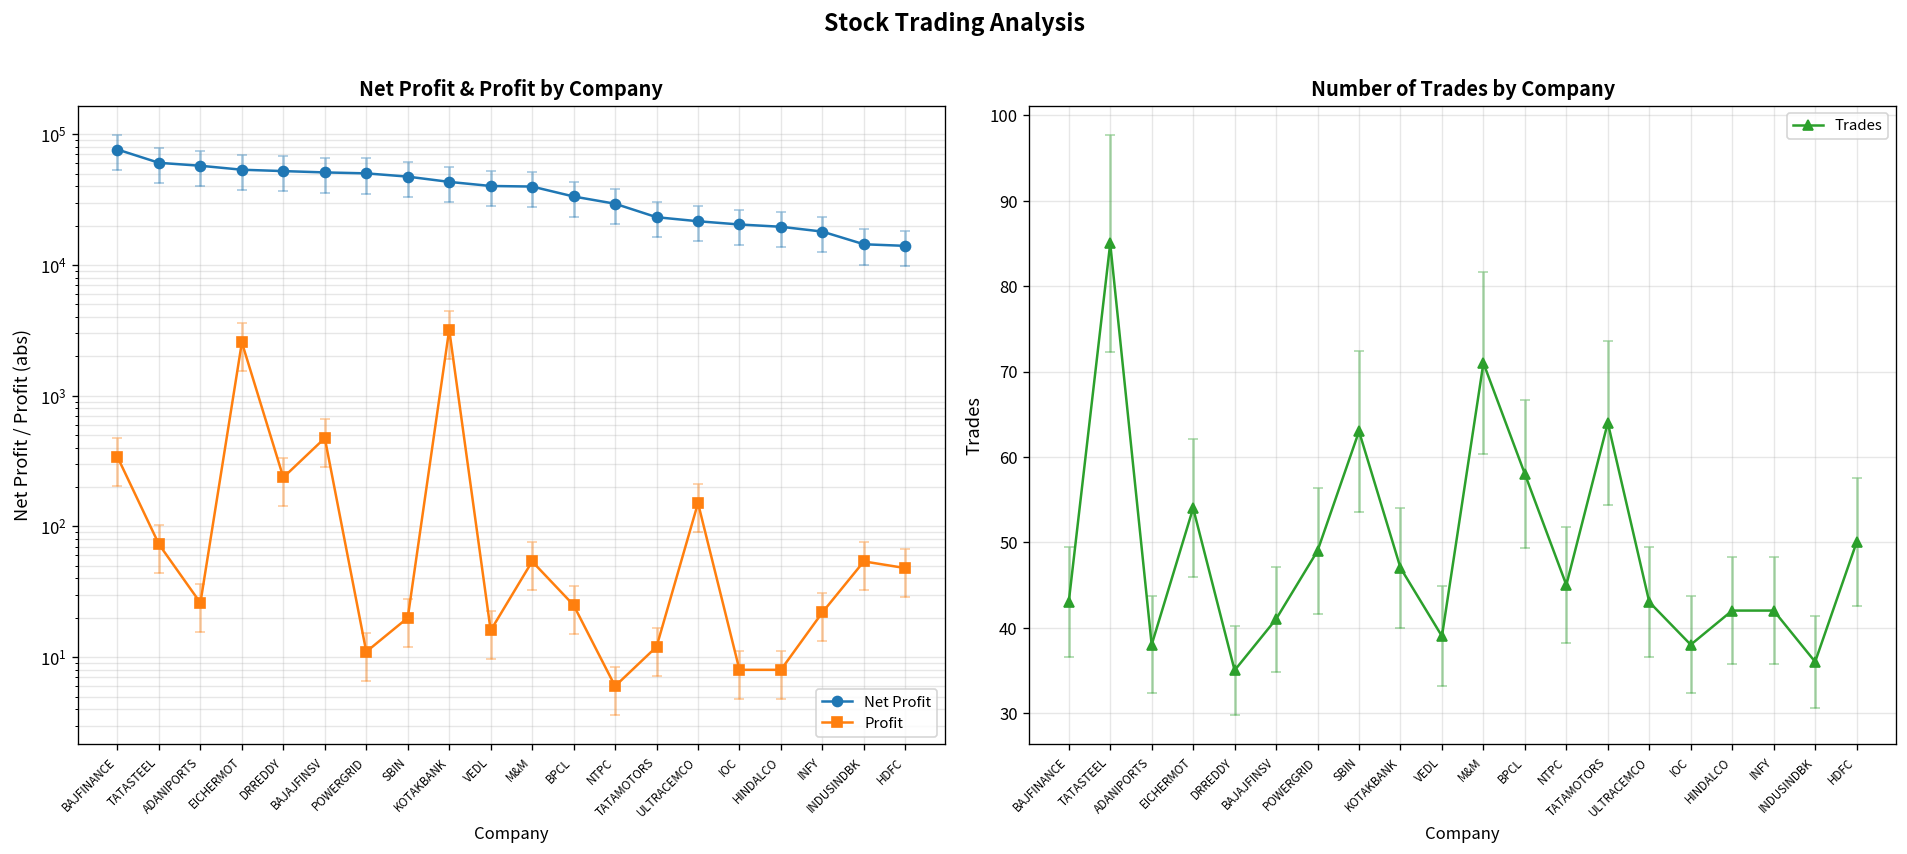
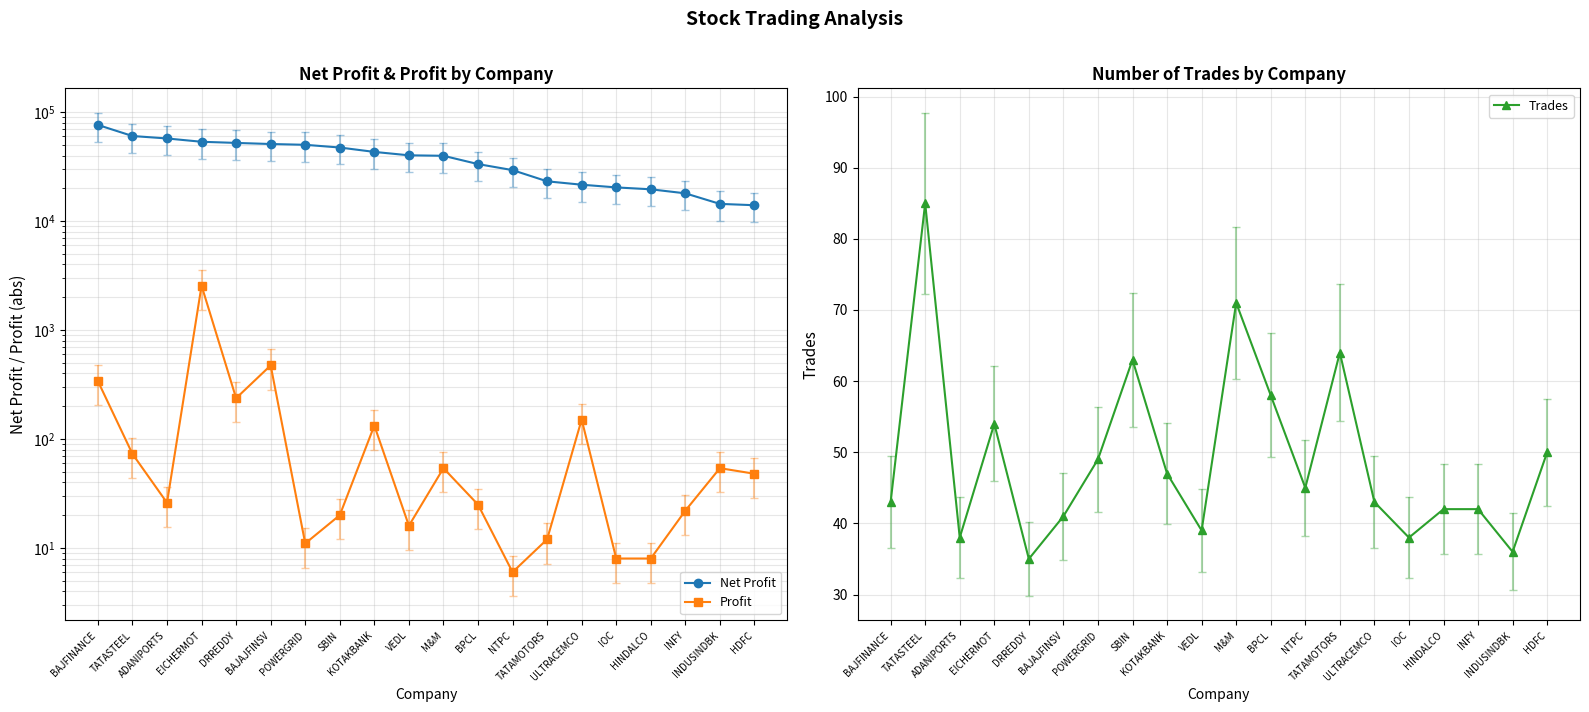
  {
    "Net Profit & Profit by Company": {
      "Profit": {
        "BAJFINANCE": 340,
        "TATASTEEL": 70,
        "ADANIPORTS": 26,
        "EICHERMOT": 2600,
        "DRREDDY": 240,
        "BAJAJFINSV": 500,
        "POWERGRID": 11,
        "SBIN": 20,
-       "KOTAKBANK": 3200,
+       "KOTAKBANK": 130,
        "VEDL": 16,
        "M&M": 50,
        "BPCL": 25,
        "NTPC": 6,
        "TATAMOTORS": 12,
        "ULTRACEMCO": 150,
        "IOC": 8,
        "HINDALCO": 8,
        "INFY": 22,
        "INDUSINDBK": 50,
        "HDFC": 50
      }
    },
    "Number of Trades by Company": {
      "Trades": {
        "BAJFINANCE": 43,
        "TATASTEEL": 85,
        "ADANIPORTS": 38,
        "EICHERMOT": 54,
        "DRREDDY": 35,
        "BAJAJFINSV": 41,
        "POWERGRID": 49,
        "SBIN": 63,
        "KOTAKBANK": 47,
        "VEDL": 39,
        "M&M": 71,
        "BPCL": 58,
        "NTPC": 45,
        "TATAMOTORS": 64,
        "ULTRACEMCO": 43,
        "IOC": 38,
        "HINDALCO": 42,
        "INFY": 42,
        "INDUSINDBK": 36,
        "HDFC": 50
      }
    }
  }
